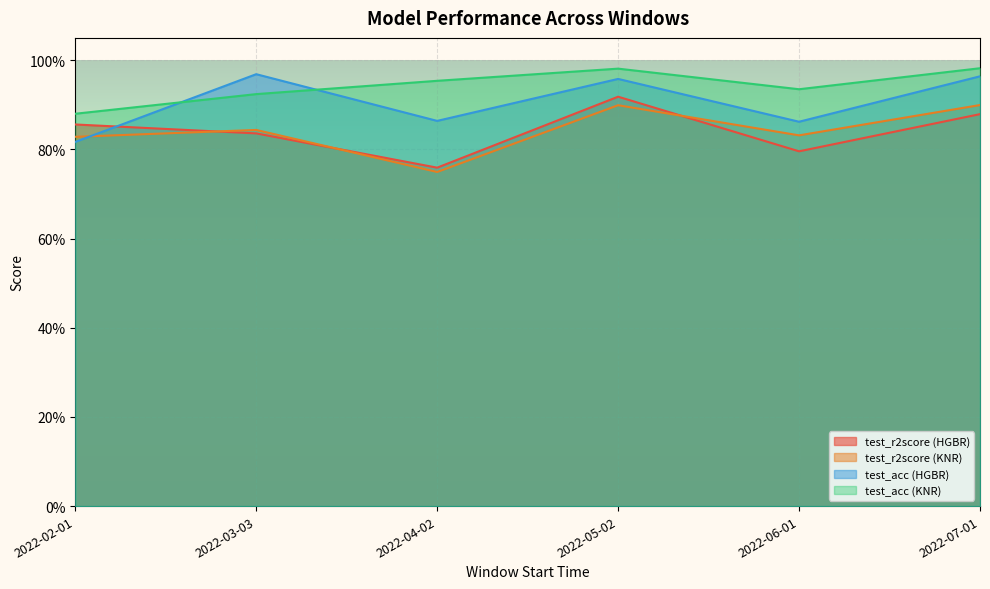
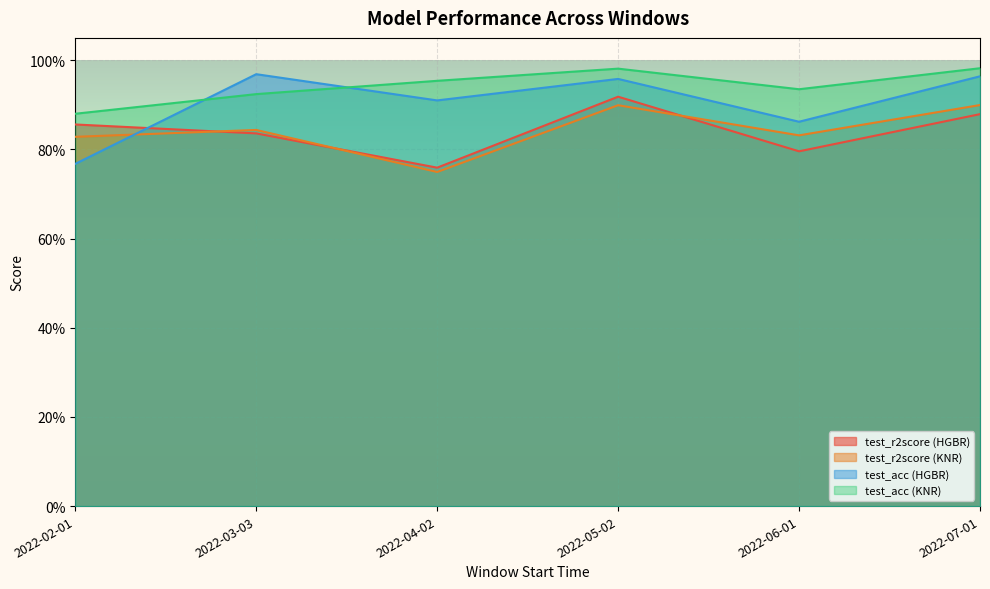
  {
    "test_acc (HGBR)": {
-     "2022-02-01": "82%",
+     "2022-02-01": "77%",
      "2022-03-03": "97%",
-     "2022-04-02": "86%",
+     "2022-04-02": "91%",
      "2022-05-02": "96%",
      "2022-06-01": "86%",
      "2022-07-01": "96%"
    },
    "test_acc (KNR)": {
      "2022-02-01": "88%",
      "2022-03-03": "92%",
      "2022-04-02": "95%",
      "2022-05-02": "98%",
      "2022-06-01": "93%",
      "2022-07-01": "98%"
    }
  }
